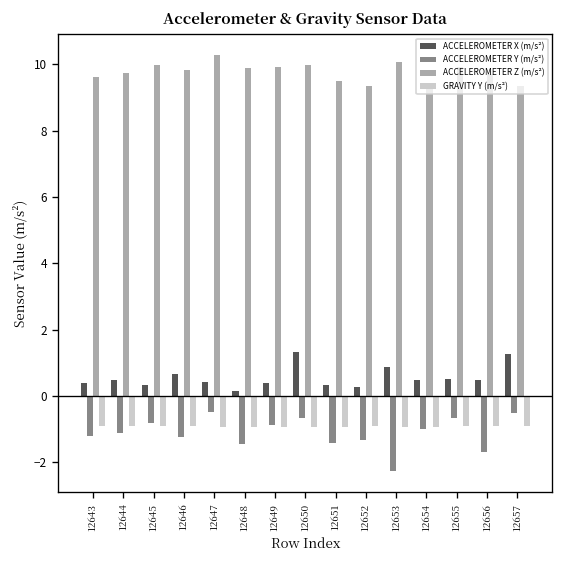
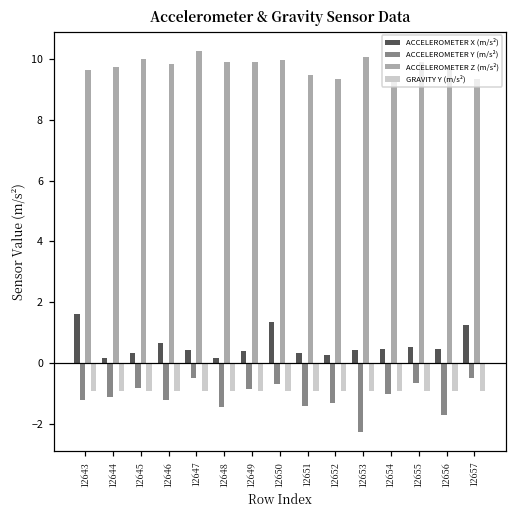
  {
    "ACCELEROMETER X (m/s²)": {
-     "12643": 0.4,
-     "12644": 0.5,
+     "12643": 1.6,
+     "12644": 0.2,
      "12645": 0.3,
      "12646": 0.7,
      "12647": 0.4,
      "12648": 0.2,
      "12649": 0.4,
      "12650": 1.3,
      "12651": 0.3,
      "12652": 0.3,
-     "12653": 0.9,
+     "12653": 0.4,
      "12654": 0.5,
      "12655": 0.5,
      "12656": 0.5,
      "12657": 1.3
    }
  }
